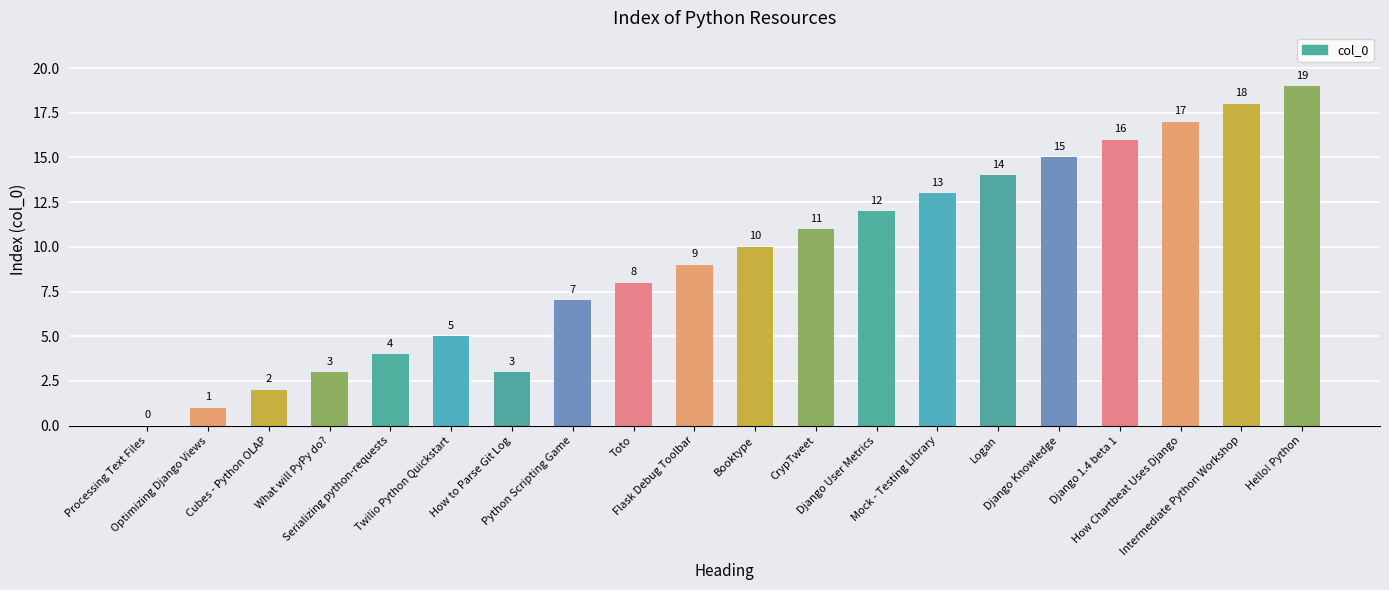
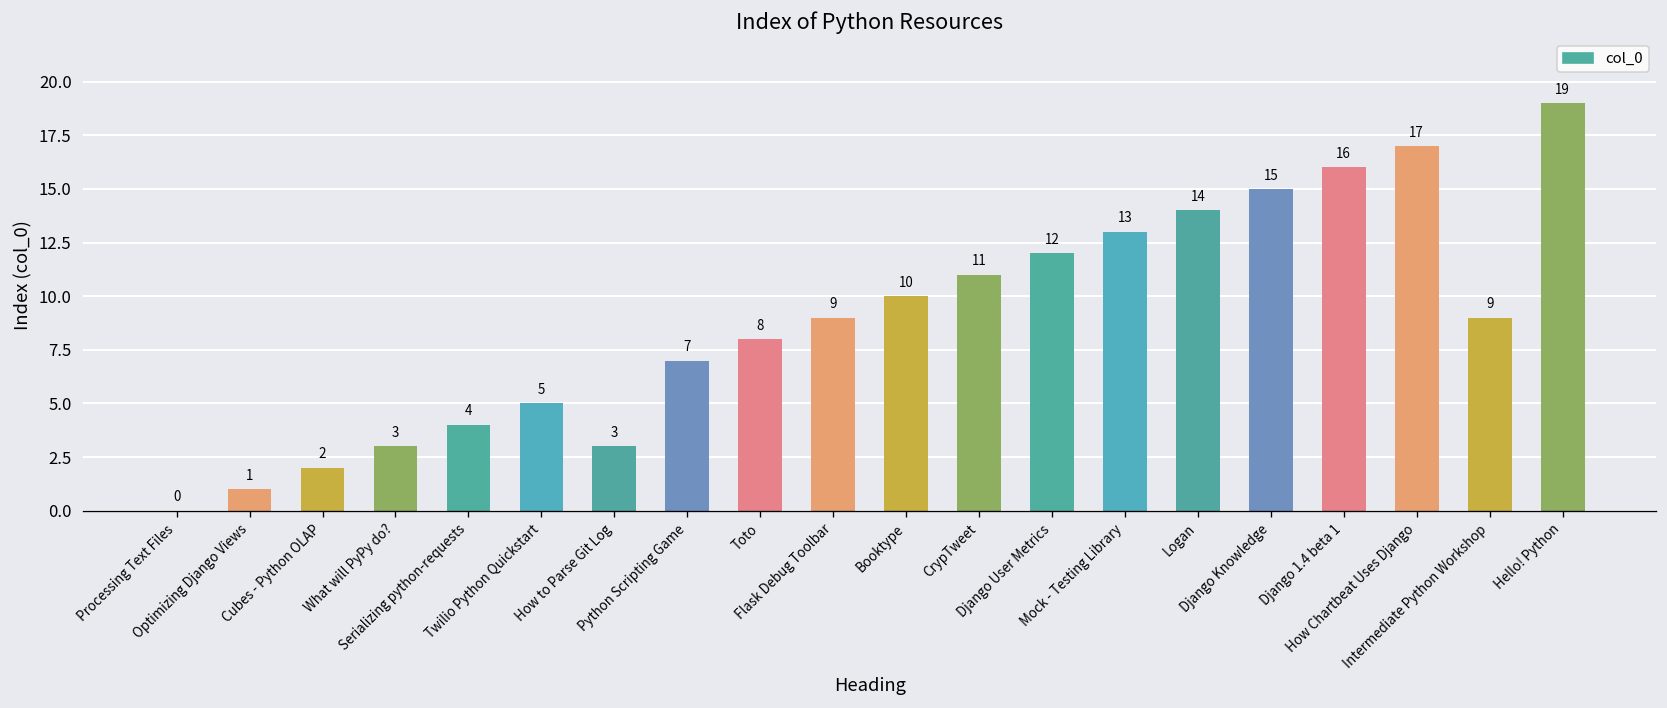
  {
    "Processing Text Files": 0,
    "Optimizing Django Views": 1,
    "Cubes - Python OLAP": 2,
    "What will PyPy do?": 3,
    "Serializing python-requests": 4,
    "Twilio Python Quickstart": 5,
    "How to Parse Git Log": 3,
    "Python Scripting Game": 7,
    "Toto": 8,
    "Flask Debug Toolbar": 9,
    "Booktype": 10,
    "CrypTweet": 11,
    "Django User Metrics": 12,
    "Mock - Testing Library": 13,
    "Logan": 14,
    "Django Knowledge": 15,
    "Django 1.4 beta 1": 16,
    "How Chartbeat Uses Django": 17,
-   "Intermediate Python Workshop": 18,
+   "Intermediate Python Workshop": 9,
    "Hello! Python": 19
  }
